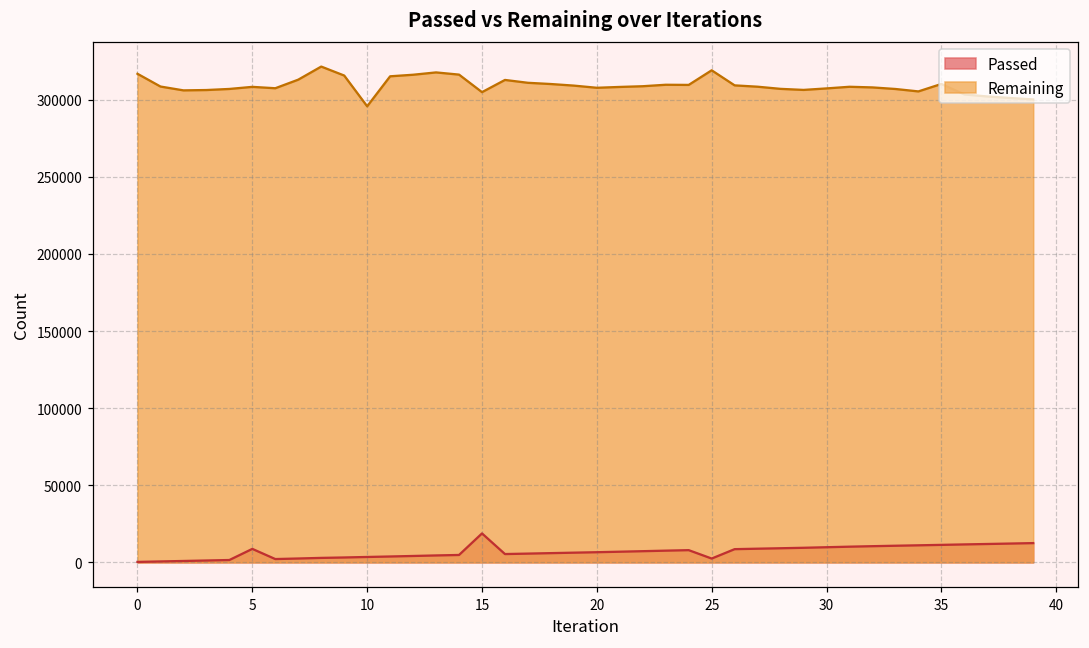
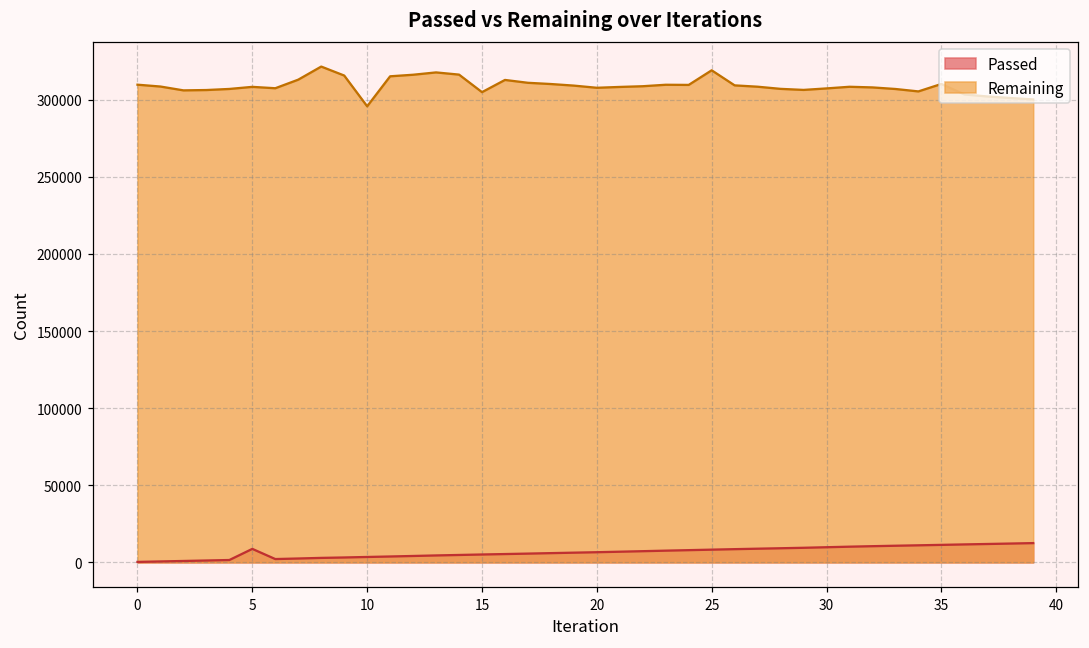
  {
    "Passed": {
      "0": 0,
      "5": 9000,
      "10": 4000,
-     "15": 19000,
+     "15": 5000,
      "20": 7000,
-     "25": 2000,
+     "25": 8000,
      "30": 10000,
      "35": 11000
    },
    "Remaining": {
-     "0": 317000,
+     "0": 310000,
      "5": 308000,
      "10": 296000,
      "15": 305000,
      "20": 308000,
      "25": 319000,
      "30": 307000
    }
  }
